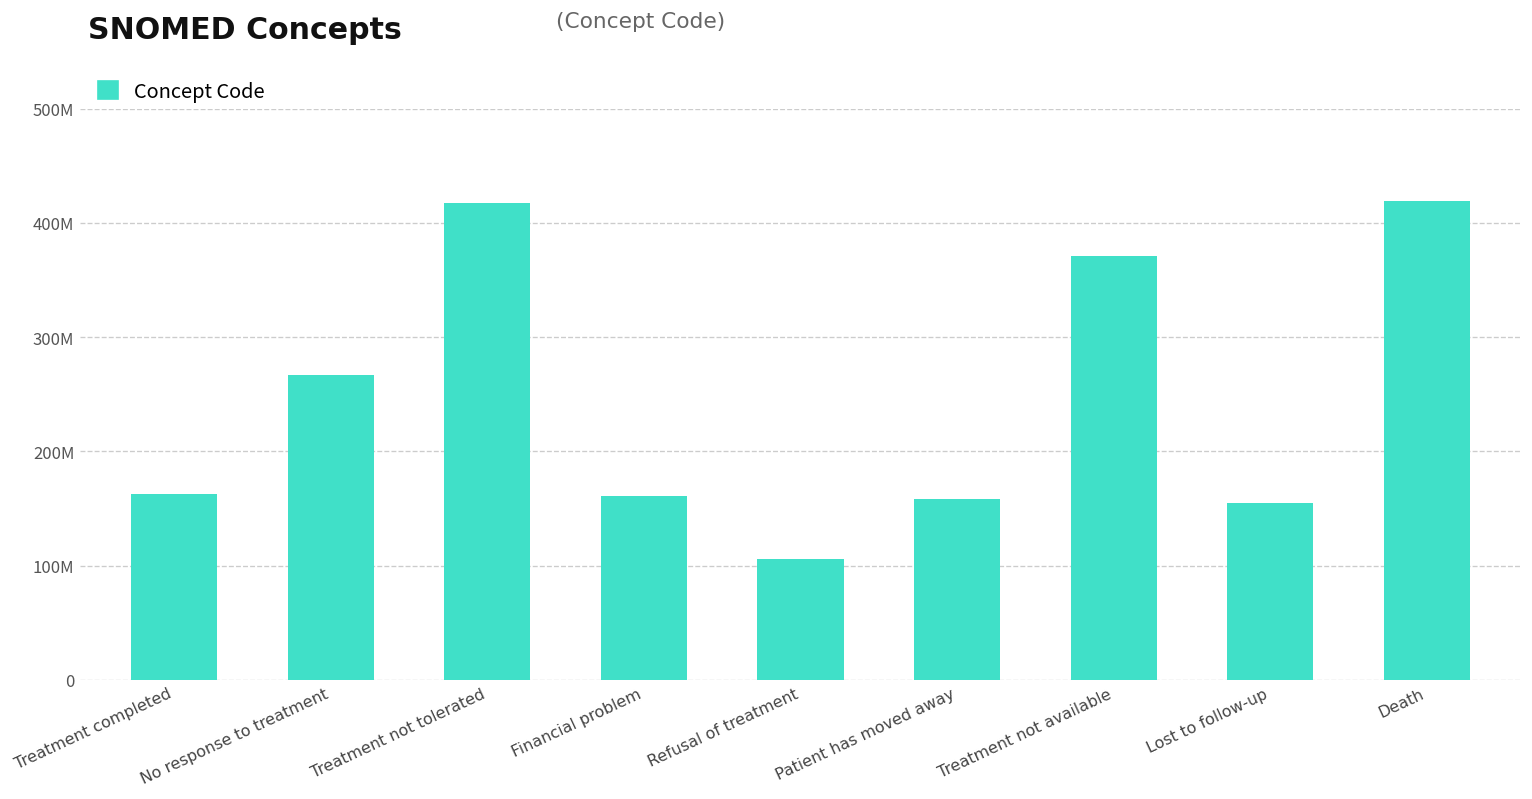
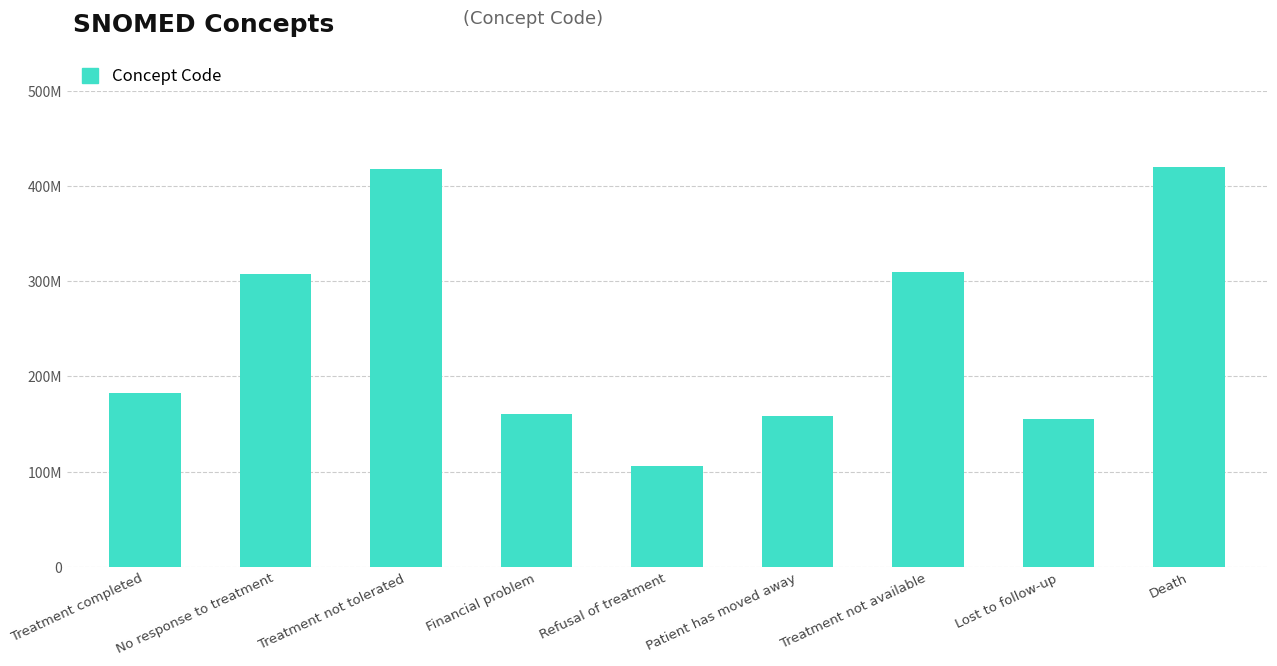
  {
-   "Treatment completed": 160000000,
-   "No response to treatment": 270000000,
+   "Treatment completed": 180000000,
+   "No response to treatment": 310000000,
    "Treatment not tolerated": 420000000,
    "Financial problem": 160000000,
    "Refusal of treatment": 110000000,
    "Patient has moved away": 160000000,
-   "Treatment not available": 370000000,
+   "Treatment not available": 310000000,
    "Lost to follow-up": 160000000,
    "Death": 420000000
  }
